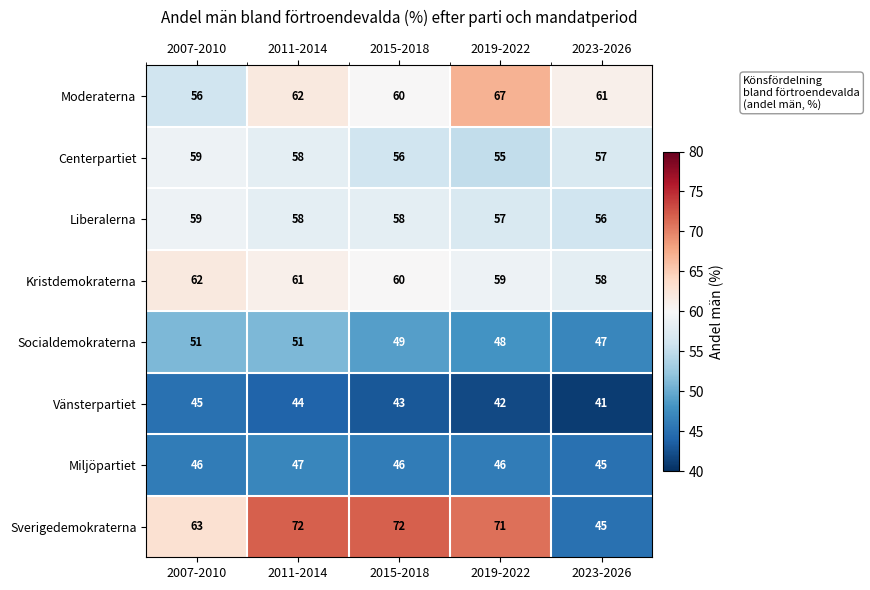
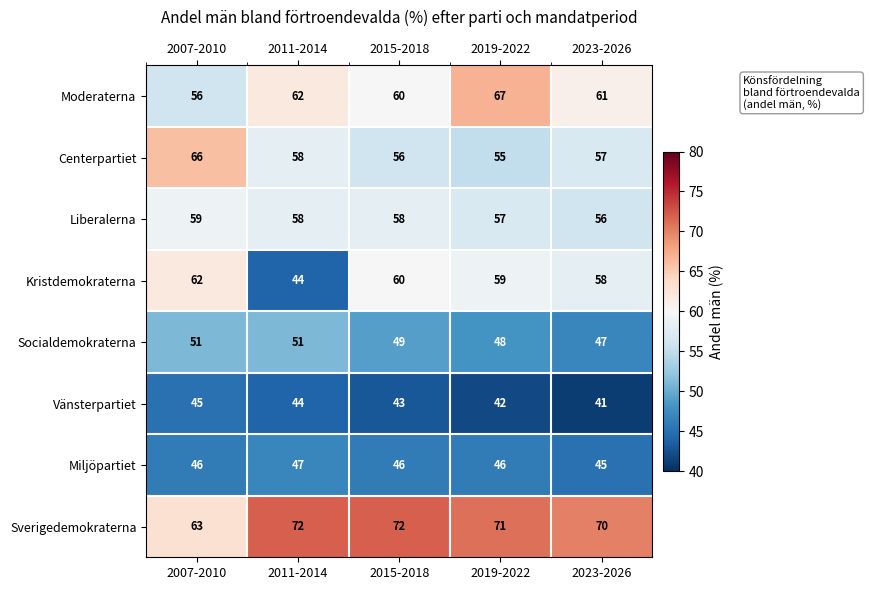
  {
    "Moderaterna": {
      "2007-2010": 56,
      "2011-2014": 62,
      "2015-2018": 60,
      "2019-2022": 67,
      "2023-2026": 61
    },
    "Centerpartiet": {
-     "2007-2010": 59,
+     "2007-2010": 66,
      "2011-2014": 58,
      "2015-2018": 56,
      "2019-2022": 55,
      "2023-2026": 57
    },
    "Liberalerna": {
      "2007-2010": 59,
      "2011-2014": 58,
      "2015-2018": 58,
      "2019-2022": 57,
      "2023-2026": 56
    },
    "Kristdemokraterna": {
      "2007-2010": 62,
-     "2011-2014": 61,
+     "2011-2014": 44,
      "2015-2018": 60,
      "2019-2022": 59,
      "2023-2026": 58
    },
    "Socialdemokraterna": {
      "2007-2010": 51,
      "2011-2014": 51,
      "2015-2018": 49,
      "2019-2022": 48,
      "2023-2026": 47
    },
    "Vänsterpartiet": {
      "2007-2010": 45,
      "2011-2014": 44,
      "2015-2018": 43,
      "2019-2022": 42,
      "2023-2026": 41
    },
    "Miljöpartiet": {
      "2007-2010": 46,
      "2011-2014": 47,
      "2015-2018": 46,
      "2019-2022": 46,
      "2023-2026": 45
    },
    "Sverigedemokraterna": {
      "2007-2010": 63,
      "2011-2014": 72,
      "2015-2018": 72,
      "2019-2022": 71,
-     "2023-2026": 45
+     "2023-2026": 70
    }
  }
